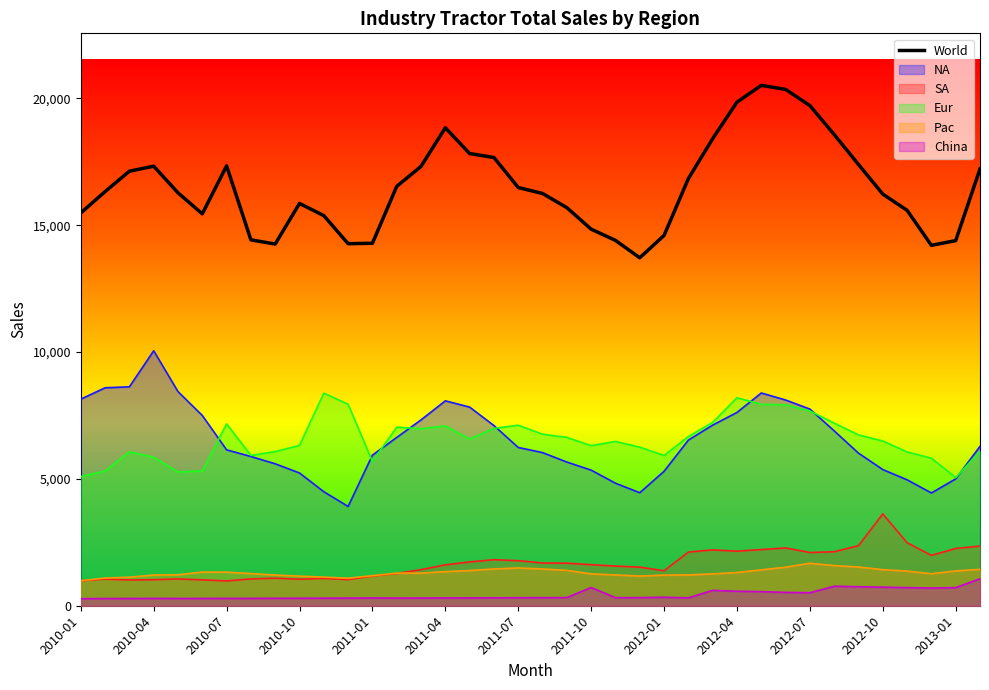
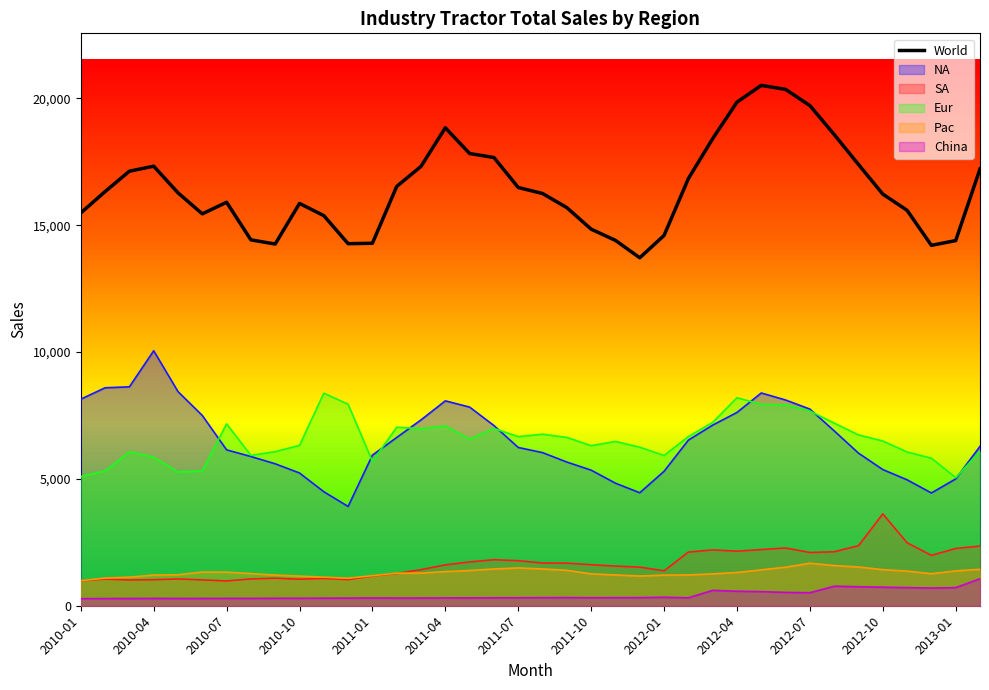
  {
    "World": {
      "2010-01": "15,500",
      "2010-04": "17,300",
-     "2010-07": "17,300",
+     "2010-07": "15,900",
      "2010-10": "15,900",
      "2011-01": "14,300",
      "2011-04": "18,800",
      "2011-07": "16,500",
      "2011-10": "14,800",
      "2012-01": "14,600",
      "2012-04": "19,900",
      "2012-07": "19,700",
      "2012-10": "16,200",
      "2013-01": "14,400"
    },
    "NA": {
      "2010-01": "8,100",
      "2010-04": "10,100",
      "2010-07": "6,100",
      "2010-10": "5,200",
      "2011-01": "5,900",
      "2011-04": "8,100",
      "2011-07": "6,200",
      "2011-10": "5,300",
      "2012-01": "5,300",
      "2012-04": "7,600",
      "2012-10": "5,400"
    },
    "SA": {
      "2010-04": "1,000",
      "2010-07": "1,000",
      "2010-10": "1,000",
      "2011-04": "1,600",
      "2011-07": "1,800",
      "2011-10": "1,600",
      "2012-01": "1,400",
      "2012-04": "2,200",
      "2012-07": "2,100",
      "2012-10": "3,600",
      "2013-01": "2,300"
    },
    "Eur": {
      "2010-01": "5,100",
      "2010-04": "5,900",
      "2010-07": "7,200",
      "2010-10": "6,300",
      "2011-01": "5,700",
      "2011-04": "7,100",
-     "2011-07": "7,100",
+     "2011-07": "6,700",
      "2011-10": "6,300",
      "2012-01": "5,900",
      "2012-04": "8,200",
      "2012-10": "6,500"
    },
    "Pac": {
      "2010-04": "1,200",
      "2010-07": "1,300",
      "2010-10": "1,200",
      "2011-04": "1,300",
      "2011-07": "1,500",
      "2011-10": "1,300",
      "2012-01": "1,200",
      "2012-04": "1,300",
      "2012-07": "1,700",
      "2012-10": "1,400",
      "2013-01": "1,400"
    },
    "China": {
      "2010-01": "300",
      "2010-04": "300",
      "2010-07": "300",
      "2010-10": "300",
      "2011-01": "300",
      "2011-04": "300",
      "2011-07": "300",
-     "2011-10": "700",
+     "2011-10": "300",
      "2012-01": "300",
      "2012-04": "600",
      "2012-07": "500",
      "2012-10": "700",
      "2013-01": "700"
    }
  }
